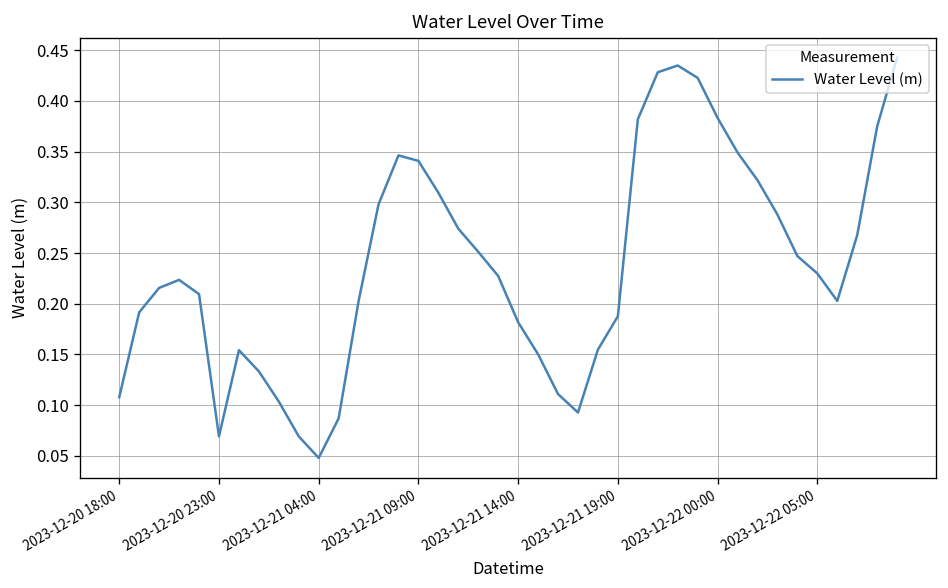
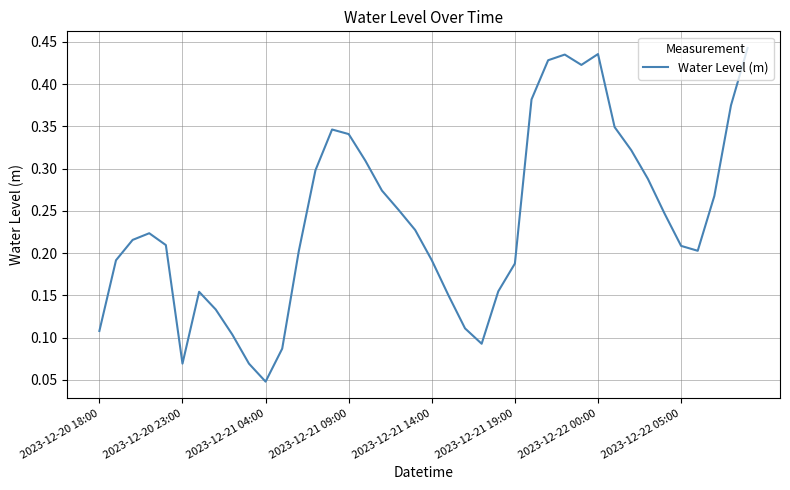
  {
    "2023-12-20 18:00": 0.11,
    "2023-12-20 23:00": 0.07,
    "2023-12-21 04:00": 0.05,
    "2023-12-21 09:00": 0.34,
-   "2023-12-21 14:00": 0.18,
+   "2023-12-21 14:00": 0.19,
    "2023-12-21 19:00": 0.19,
-   "2023-12-22 00:00": 0.38,
-   "2023-12-22 05:00": 0.23
+   "2023-12-22 00:00": 0.44,
+   "2023-12-22 05:00": 0.21
  }
